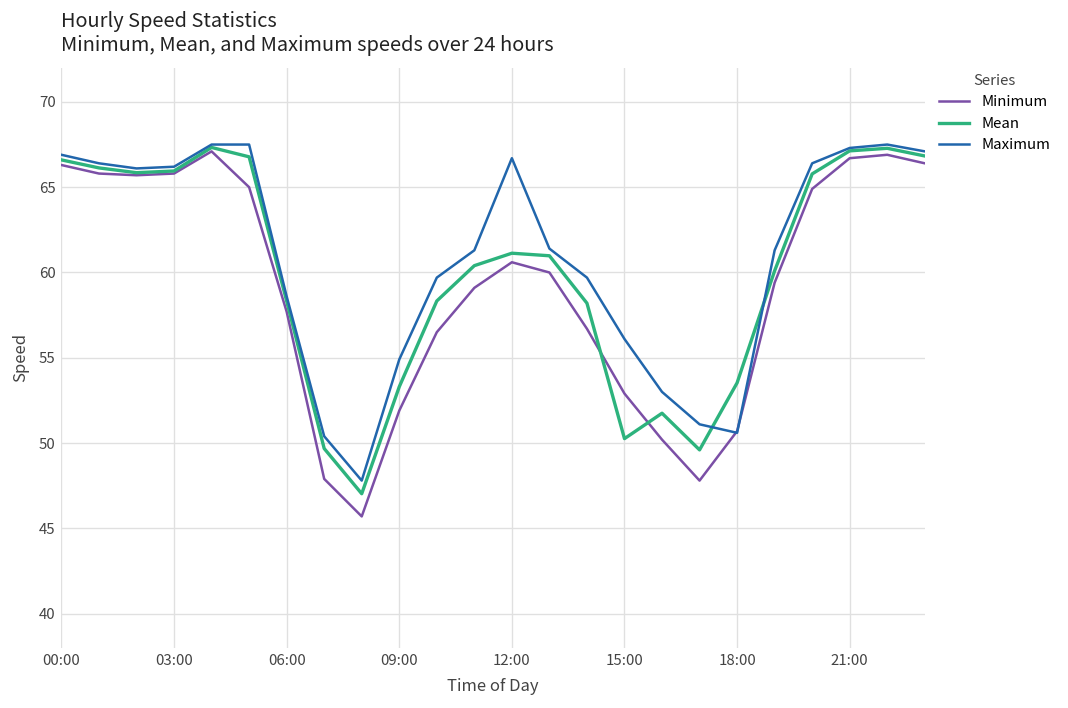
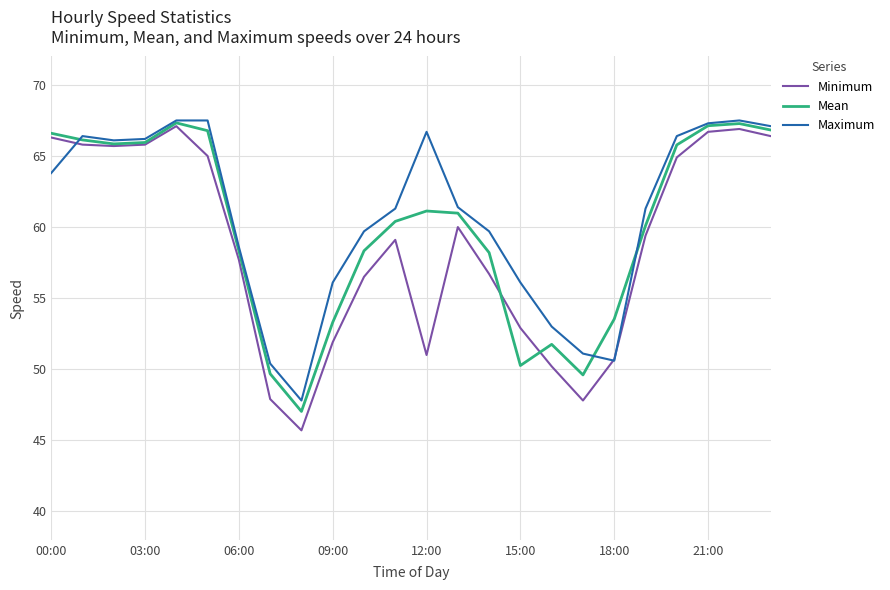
  {
    "Minimum": {
      "00:00": 66.3,
      "06:00": 57.7,
      "09:00": 51.9,
-     "12:00": 60.6,
+     "12:00": 51.0,
      "15:00": 52.9,
      "21:00": 66.7
    },
    "Mean": {
      "00:00": 66.6,
      "06:00": 58.3,
      "09:00": 53.3,
      "12:00": 61.1,
      "15:00": 50.3,
      "18:00": 53.5
    },
    "Maximum": {
-     "00:00": 66.9,
+     "00:00": 63.8,
      "03:00": 66.2,
      "06:00": 58.6,
-     "09:00": 54.9,
+     "09:00": 56.1,
      "12:00": 66.7,
      "15:00": 56.1
    }
  }
